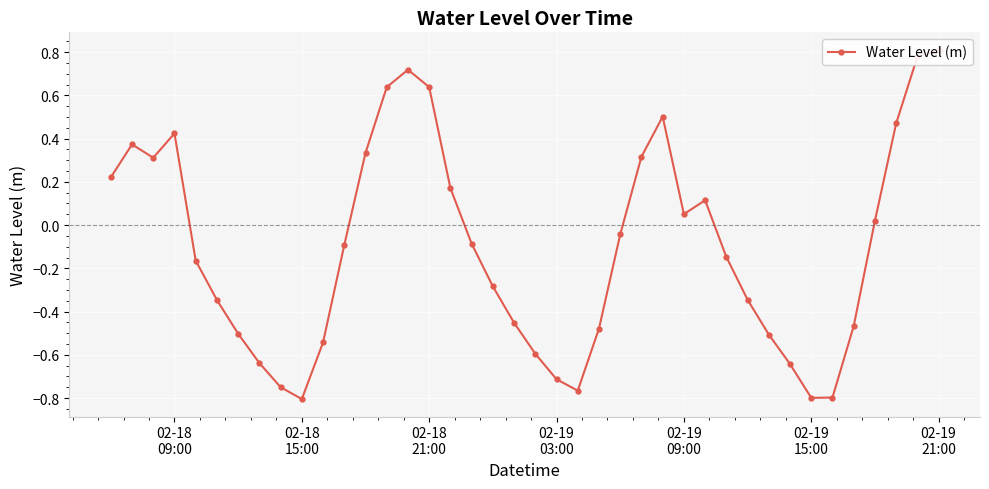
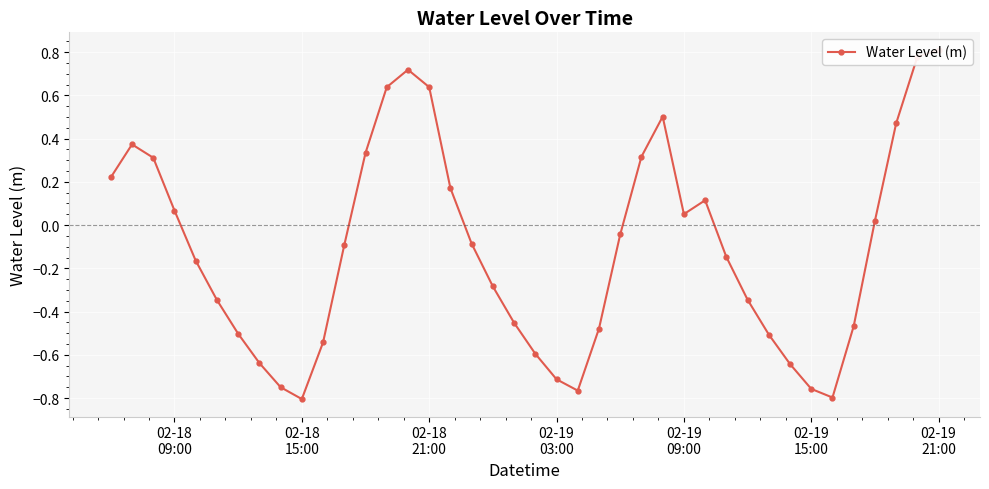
  {
-   "02-18 09:00": 0.42,
+   "02-18 09:00": 0.07,
    "02-18 15:00": -0.80,
    "02-18 21:00": 0.64,
    "02-19 03:00": -0.71,
    "02-19 09:00": 0.05,
-   "02-19 15:00": -0.80
+   "02-19 15:00": -0.76
  }
